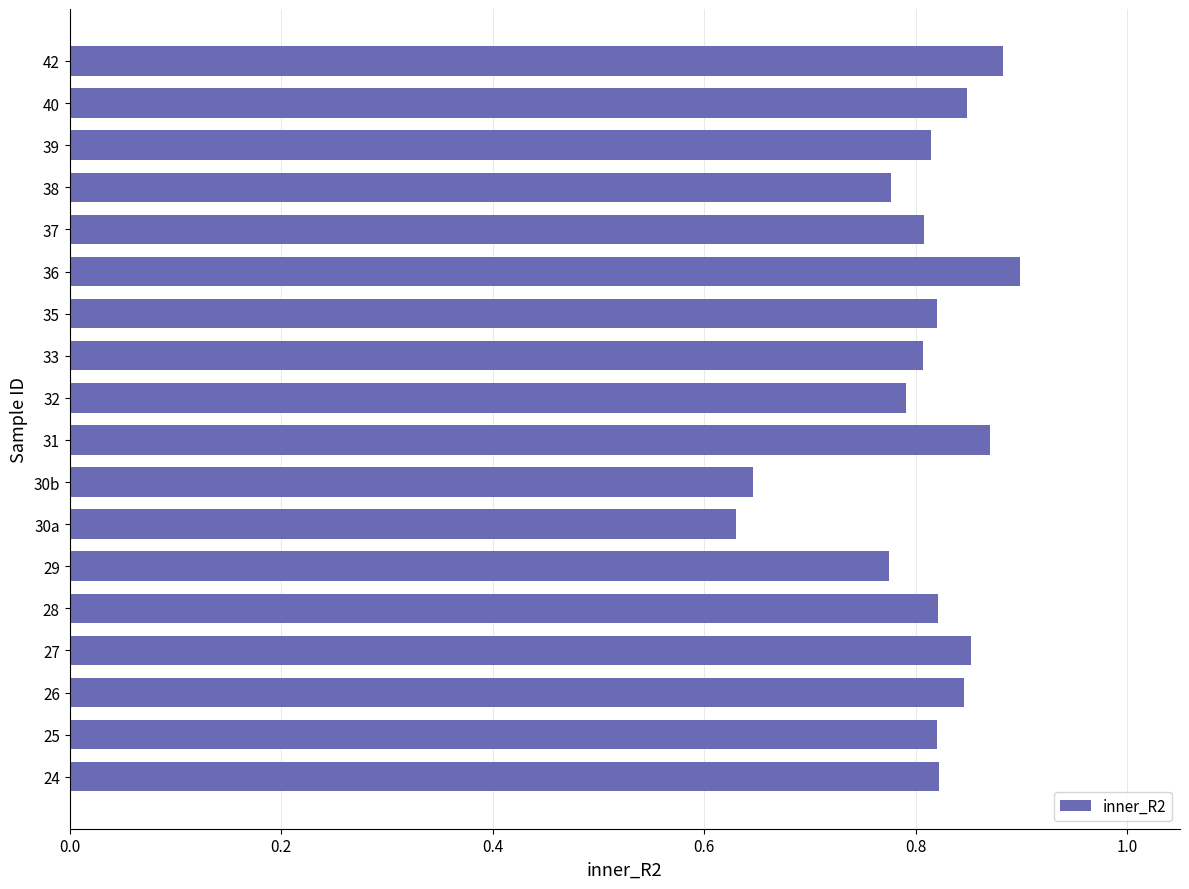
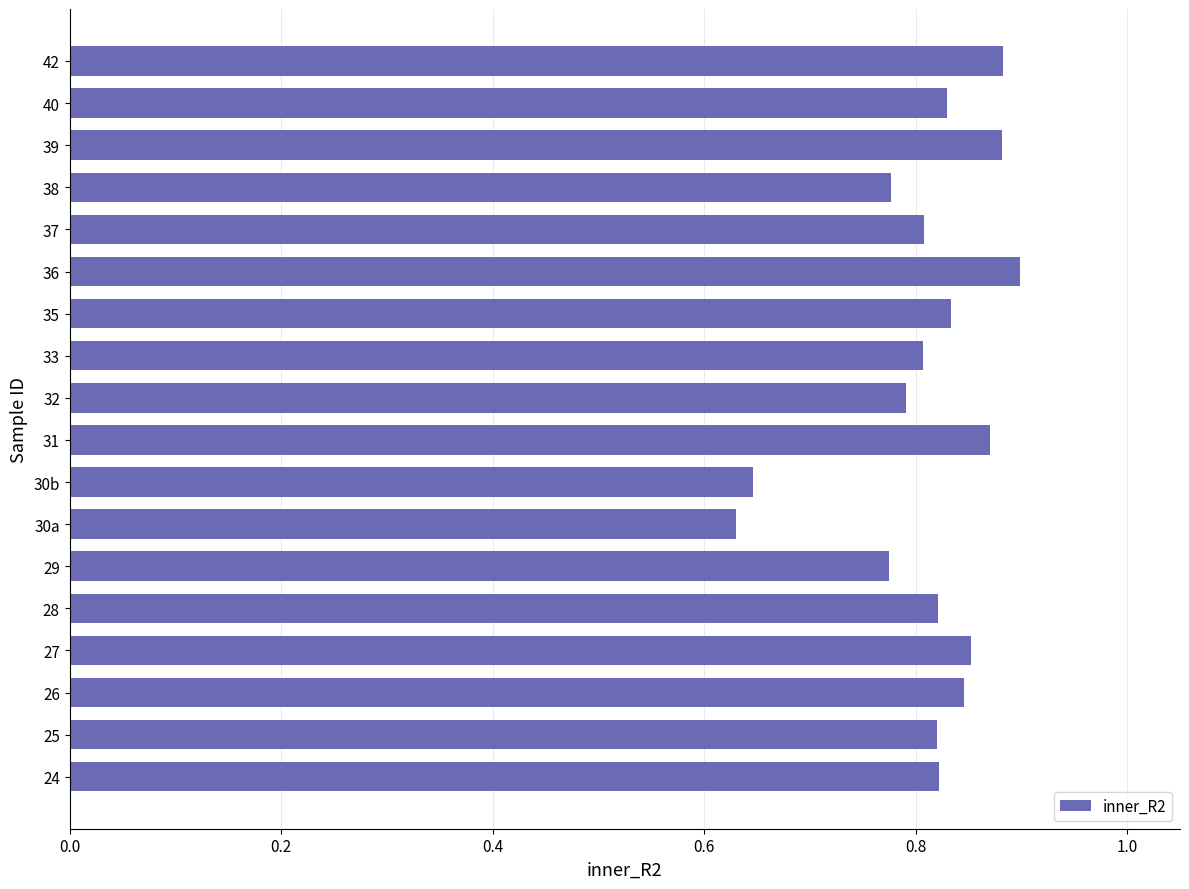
  {
    "42": 0.882,
-   "40": 0.848,
-   "39": 0.814,
+   "40": 0.829,
+   "39": 0.882,
    "38": 0.777,
    "37": 0.808,
    "36": 0.899,
-   "35": 0.820,
+   "35": 0.834,
    "33": 0.807,
    "32": 0.791,
    "31": 0.871,
    "30b": 0.647,
    "30a": 0.631,
    "29": 0.775,
    "28": 0.821,
    "27": 0.853,
    "26": 0.846,
    "25": 0.821,
    "24": 0.822
  }
